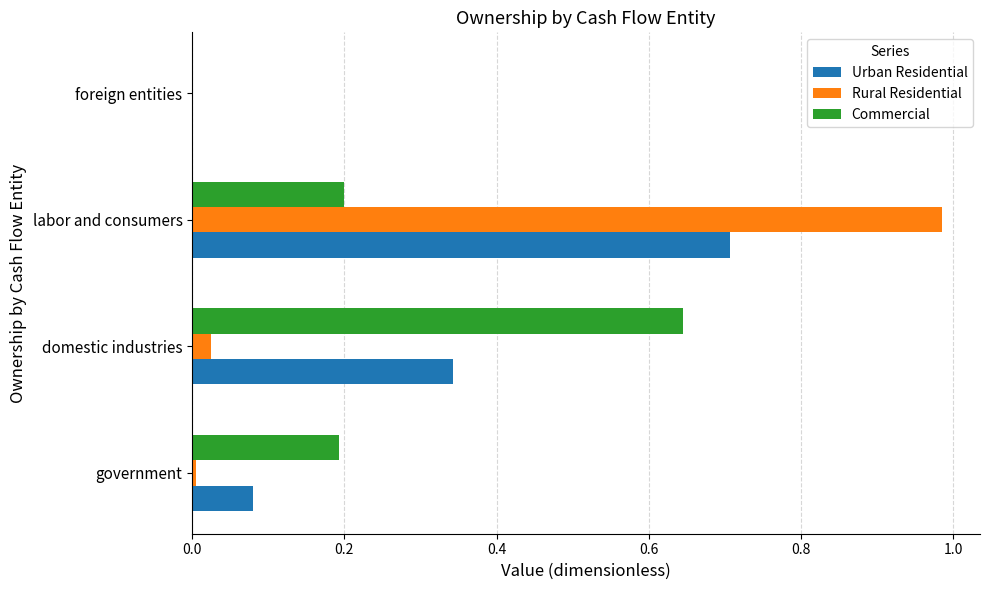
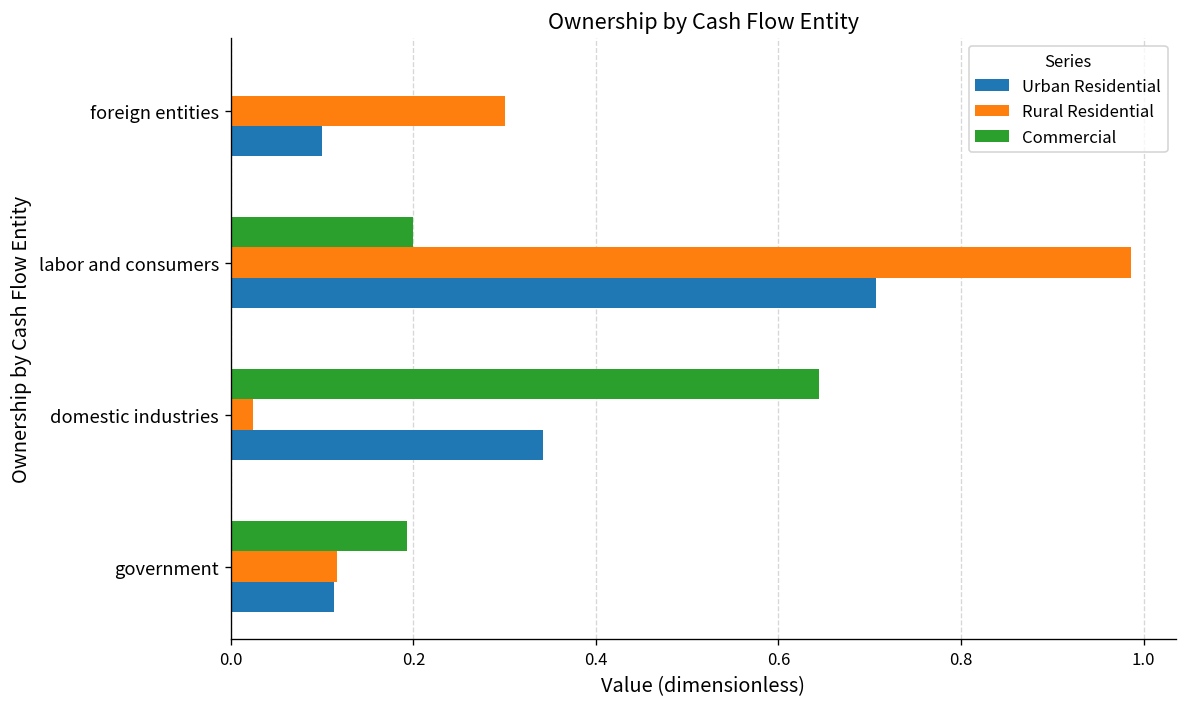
  {
    "Urban Residential": {
-     "foreign entities": 0.0,
+     "foreign entities": 0.1,
      "labor and consumers": 0.71,
      "domestic industries": 0.34,
-     "government": 0.08
+     "government": 0.11
    },
    "Rural Residential": {
-     "foreign entities": 0.0,
+     "foreign entities": 0.3,
      "labor and consumers": 0.99,
      "domestic industries": 0.02,
-     "government": 0.00
+     "government": 0.12
    },
    "Commercial": {
      "foreign entities": 0.00,
      "labor and consumers": 0.20,
      "domestic industries": 0.64,
      "government": 0.19
    }
  }
